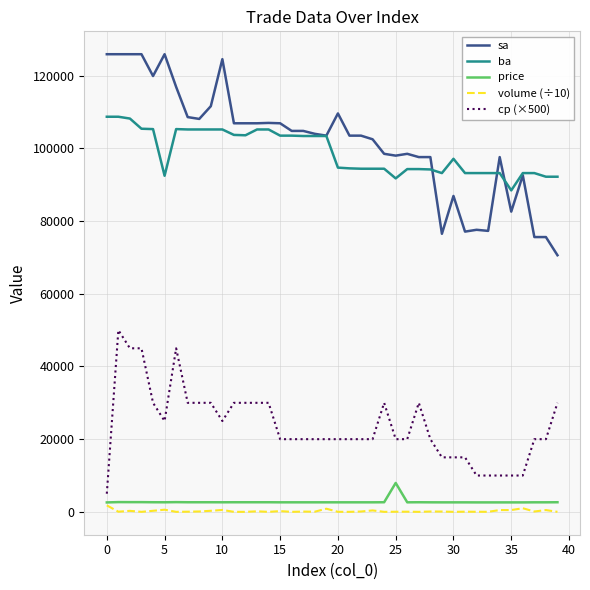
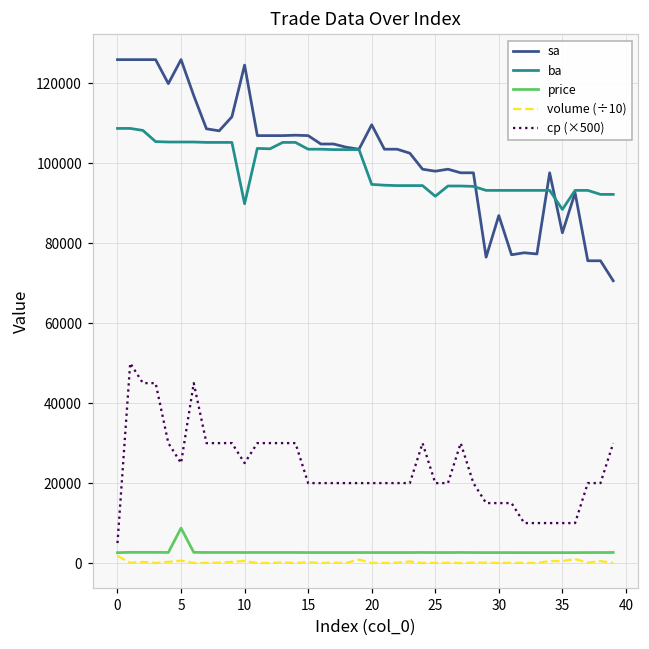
  {
    "sa": {
      "0": 126000,
      "5": 126000,
      "10": 125000,
      "15": 107000,
      "20": 110000,
      "25": 98000,
      "30": 87000,
      "35": 83000
    },
    "ba": {
      "0": 109000,
-     "5": 92000,
-     "10": 105000,
+     "5": 105000,
+     "10": 90000,
      "15": 104000,
      "20": 95000,
      "25": 92000,
-     "30": 97000,
+     "30": 93000,
      "35": 88000
    },
    "price": {
      "0": 3000,
-     "5": 3000,
+     "5": 9000,
      "10": 3000,
      "15": 3000,
      "20": 3000,
-     "25": 8000,
+     "25": 3000,
      "30": 3000,
      "35": 3000
    },
    "volume (÷10)": {
      "0": 2000,
      "5": 1000,
      "10": 1000,
      "15": 0,
      "20": 0,
      "25": 0,
      "30": 0,
      "35": 1000
    },
    "cp (×500)": {
      "0": 5000,
      "5": 25000,
      "10": 25000,
      "15": 20000,
      "20": 20000,
      "25": 20000,
      "30": 15000,
      "35": 10000
    }
  }
